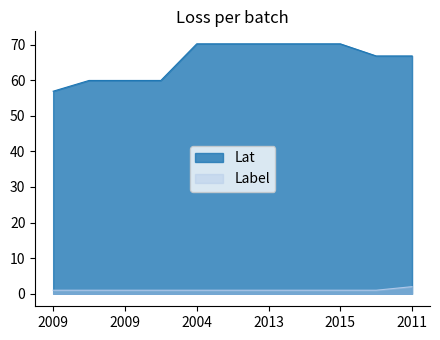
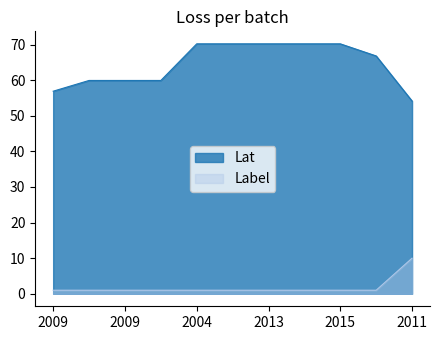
  {
    "Lat": {
      "2004": 70,
      "2013": 70,
      "2015": 70,
-     "2011": 67
+     "2011": 54
    },
    "Label": {
      "2004": 1,
      "2013": 1,
      "2015": 1,
-     "2011": 2
+     "2011": 10
    }
  }
